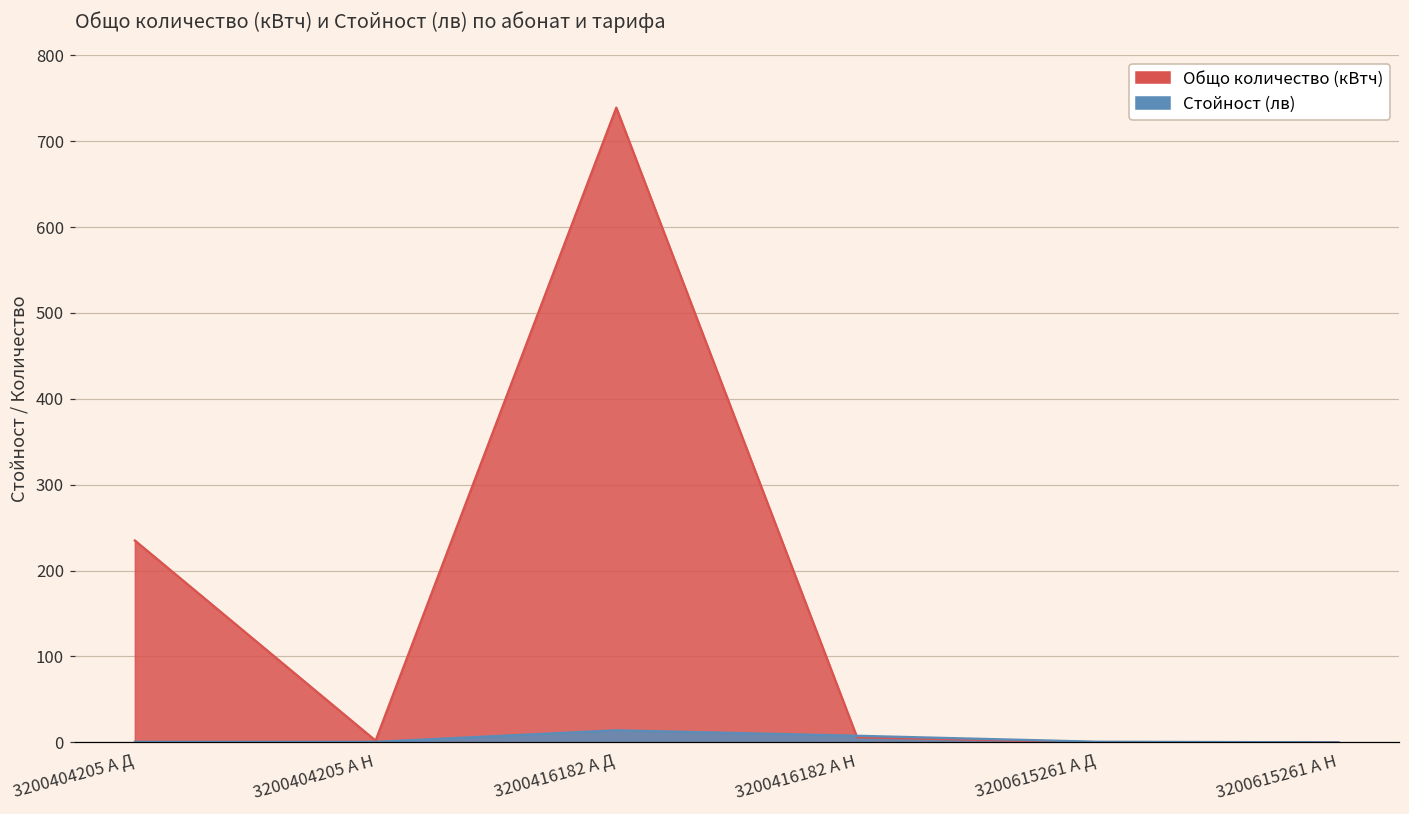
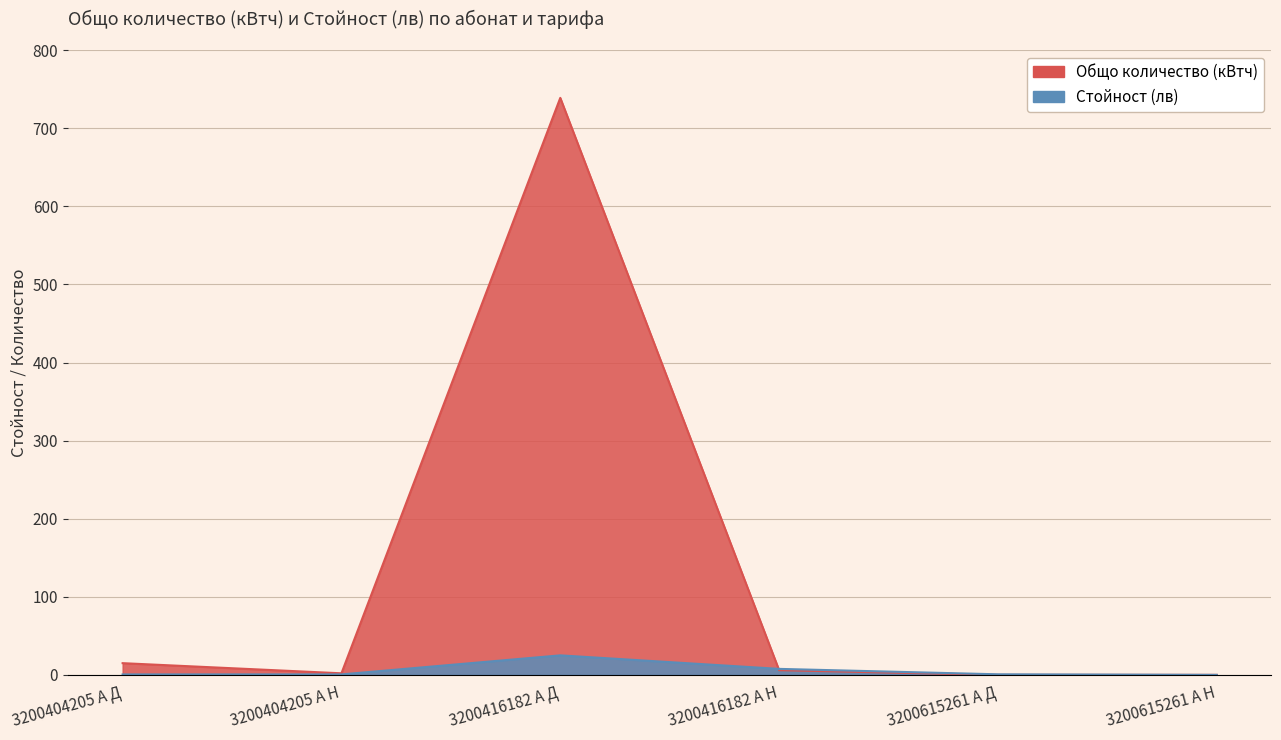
  {
    "Общо количество (кВтч)": {
-     "3200404205 А Д": 240,
+     "3200404205 А Д": 20,
      "3200416182 А Д": 740
    },
    "Стойност (лв)": {
      "3200404205 А Д": 0,
-     "3200416182 А Д": 10
+     "3200416182 А Д": 20
    }
  }
